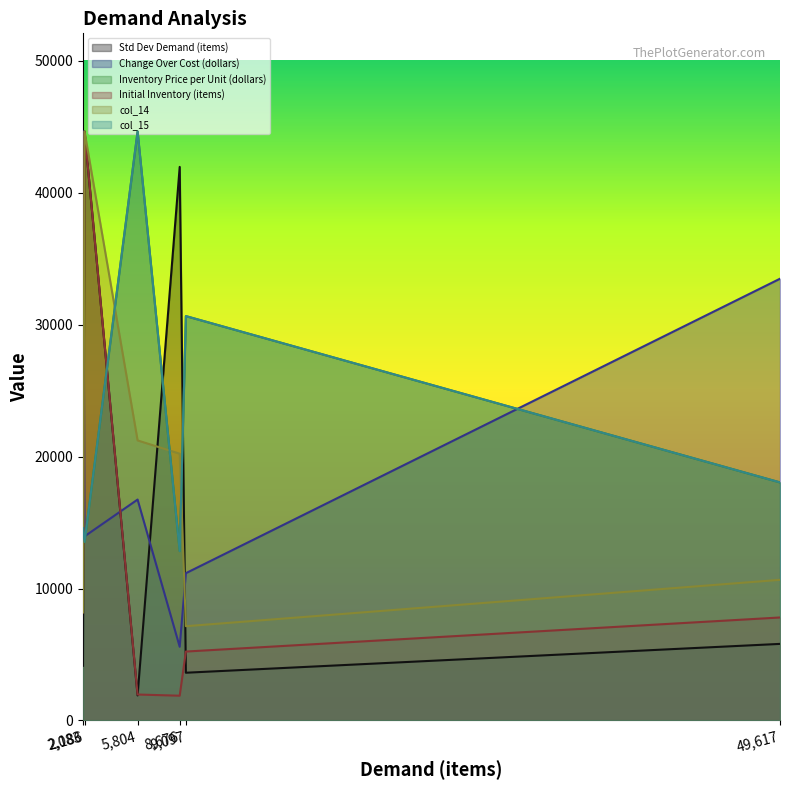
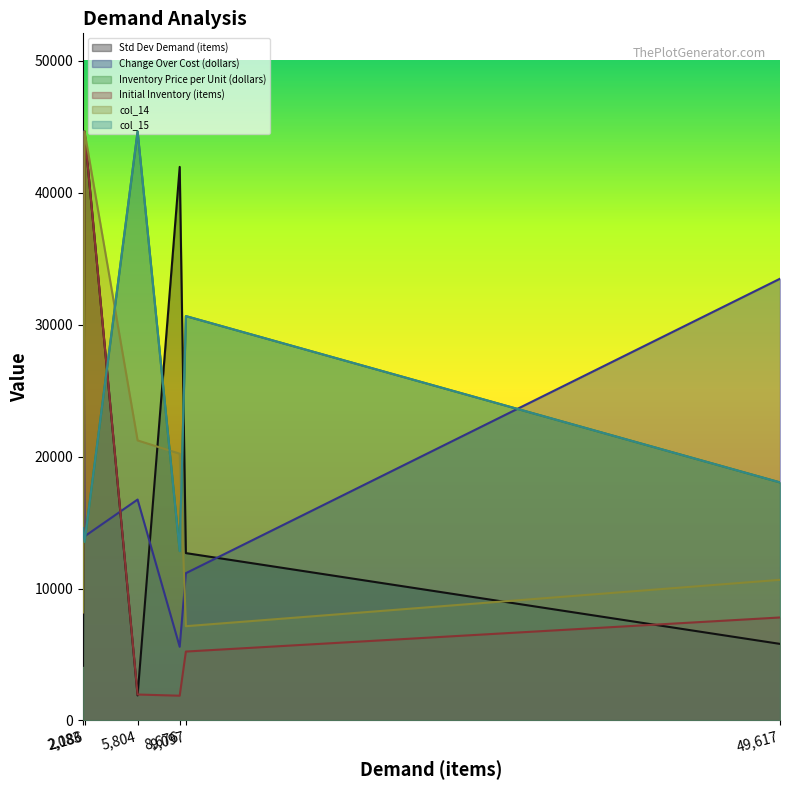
  {
    "Std Dev Demand (items)": {
      "2,083": 4100,
      "8,676": 42000,
-     "9,097": 3600,
+     "9,097": 12700,
      "49,617": 5800
    }
  }
